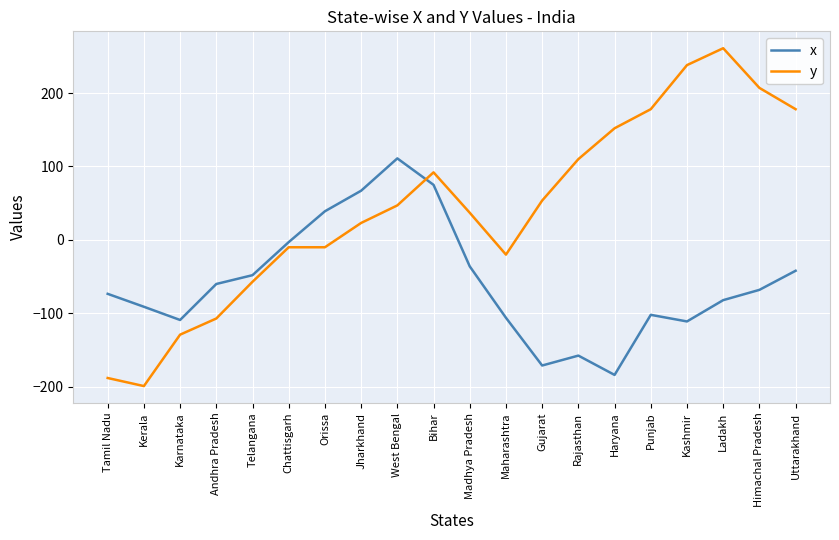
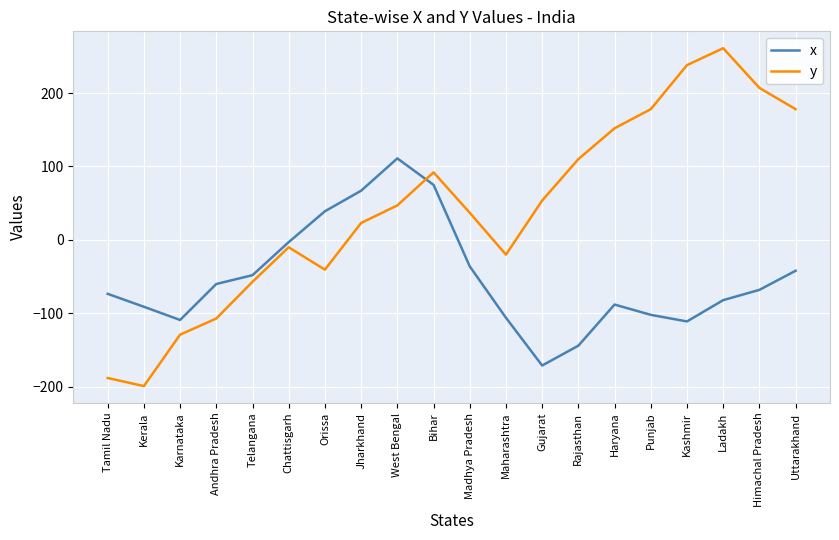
  {
    "x": {
      "Tamil Nadu": -70,
      "Kerala": -90,
      "Karnataka": -110,
      "Andhra Pradesh": -60,
      "Telangana": -50,
      "Chattisgarh": 0,
      "Orissa": 40,
      "Jharkhand": 70,
      "West Bengal": 110,
      "Bihar": 80,
      "Madhya Pradesh": -40,
      "Maharashtra": -110,
      "Gujarat": -170,
-     "Rajasthan": -160,
-     "Haryana": -180,
+     "Rajasthan": -140,
+     "Haryana": -90,
      "Punjab": -100,
      "Kashmir": -110,
      "Ladakh": -80,
      "Himachal Pradesh": -70,
      "Uttarakhand": -40
    },
    "y": {
      "Tamil Nadu": -190,
      "Kerala": -200,
      "Karnataka": -130,
      "Andhra Pradesh": -110,
      "Telangana": -60,
      "Chattisgarh": -10,
-     "Orissa": -10,
+     "Orissa": -40,
      "Jharkhand": 20,
      "West Bengal": 50,
      "Bihar": 90,
      "Madhya Pradesh": 40,
      "Maharashtra": -20,
      "Gujarat": 50,
      "Rajasthan": 110,
      "Haryana": 150,
      "Punjab": 180,
      "Kashmir": 240,
      "Ladakh": 260,
      "Himachal Pradesh": 210,
      "Uttarakhand": 180
    }
  }
